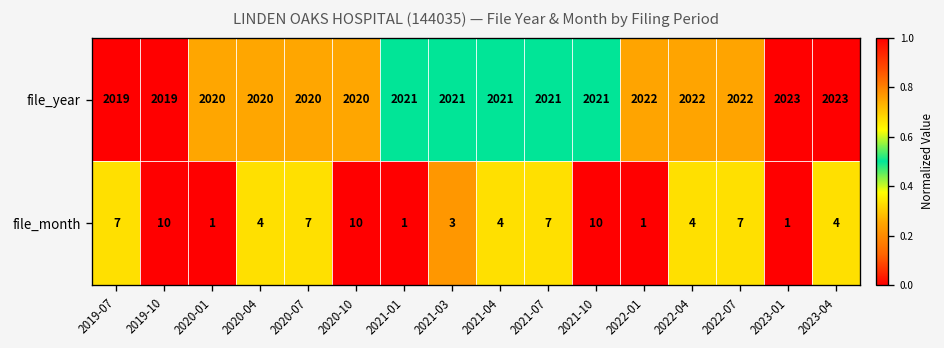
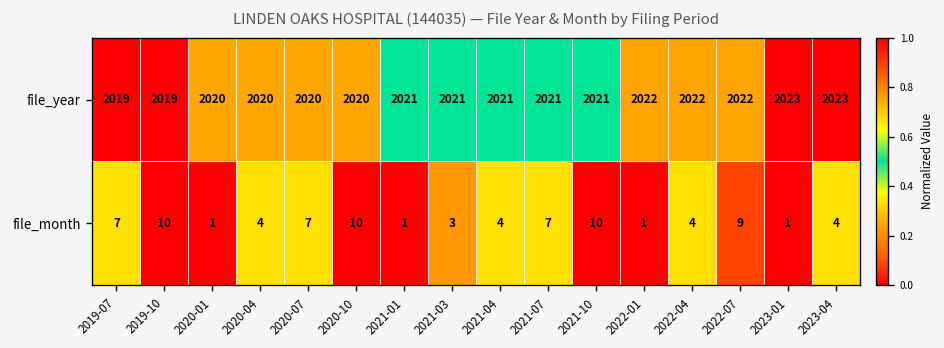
  {
    "file_year": {
      "2019-07": 2019,
      "2019-10": 2019,
      "2020-01": 2020,
      "2020-04": 2020,
      "2020-07": 2020,
      "2020-10": 2020,
      "2021-01": 2021,
      "2021-03": 2021,
      "2021-04": 2021,
      "2021-07": 2021,
      "2021-10": 2021,
      "2022-01": 2022,
      "2022-04": 2022,
      "2022-07": 2022,
      "2023-01": 2023,
      "2023-04": 2023
    },
    "file_month": {
      "2019-07": 7,
      "2019-10": 10,
      "2020-01": 1,
      "2020-04": 4,
      "2020-07": 7,
      "2020-10": 10,
      "2021-01": 1,
      "2021-03": 3,
      "2021-04": 4,
      "2021-07": 7,
      "2021-10": 10,
      "2022-01": 1,
      "2022-04": 4,
-     "2022-07": 7,
+     "2022-07": 9,
      "2023-01": 1,
      "2023-04": 4
    }
  }
